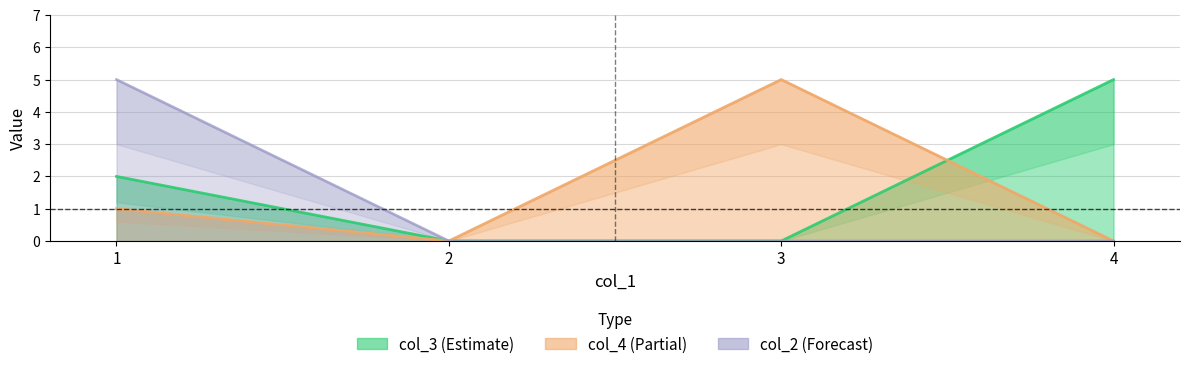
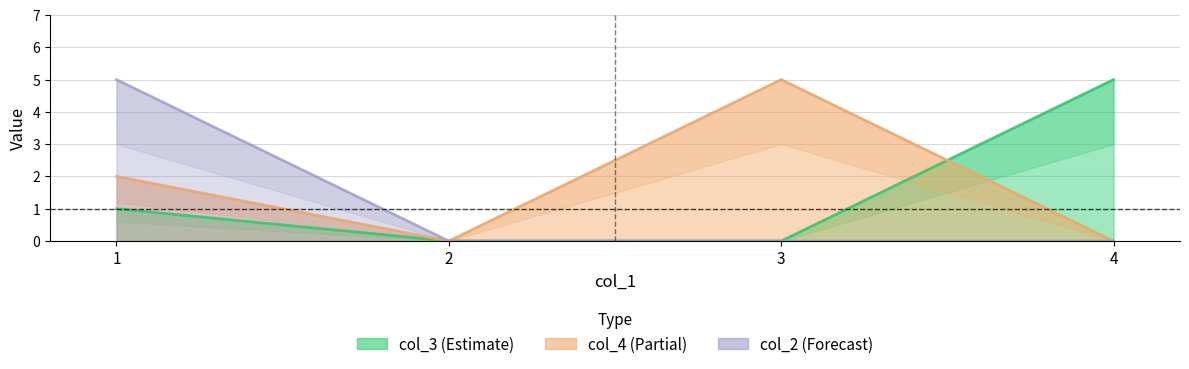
  {
    "col_3 (Estimate)": {
-     "1": 2,
+     "1": 1,
      "4": 5
    },
    "col_4 (Partial)": {
-     "1": 1,
+     "1": 2,
      "3": 5
    },
    "col_2 (Forecast)": {
      "1": 5
    }
  }
